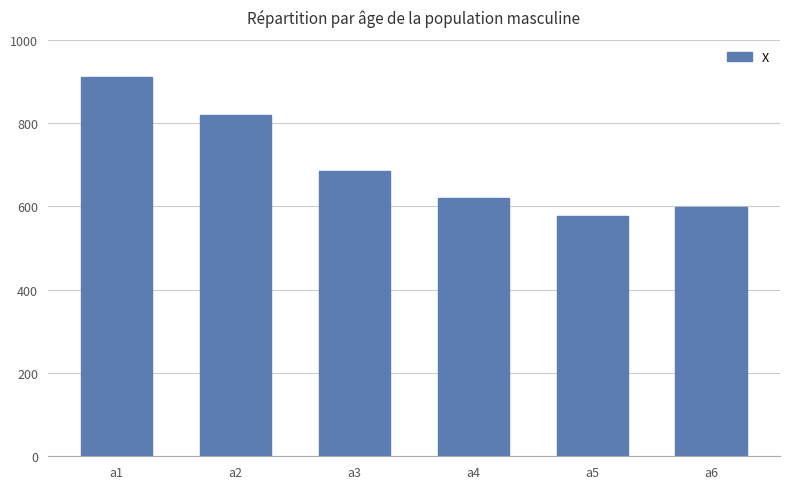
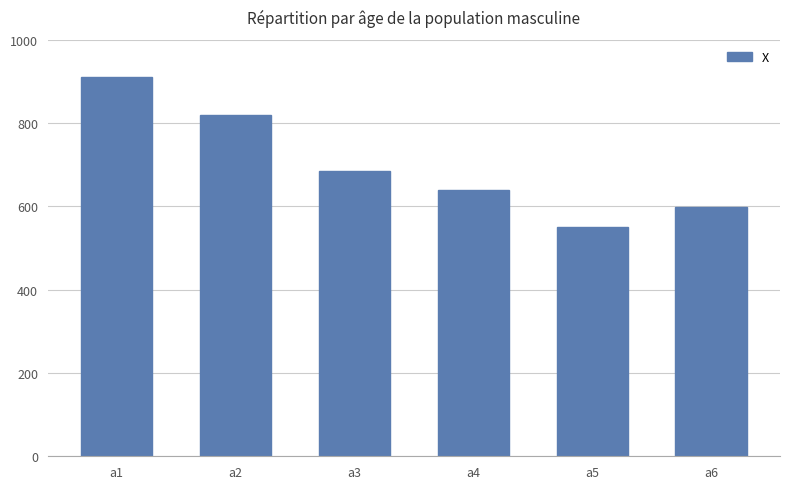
  {
    "a1": 910,
    "a2": 820,
    "a3": 690,
-   "a4": 620,
-   "a5": 580,
+   "a4": 640,
+   "a5": 550,
    "a6": 600
  }
